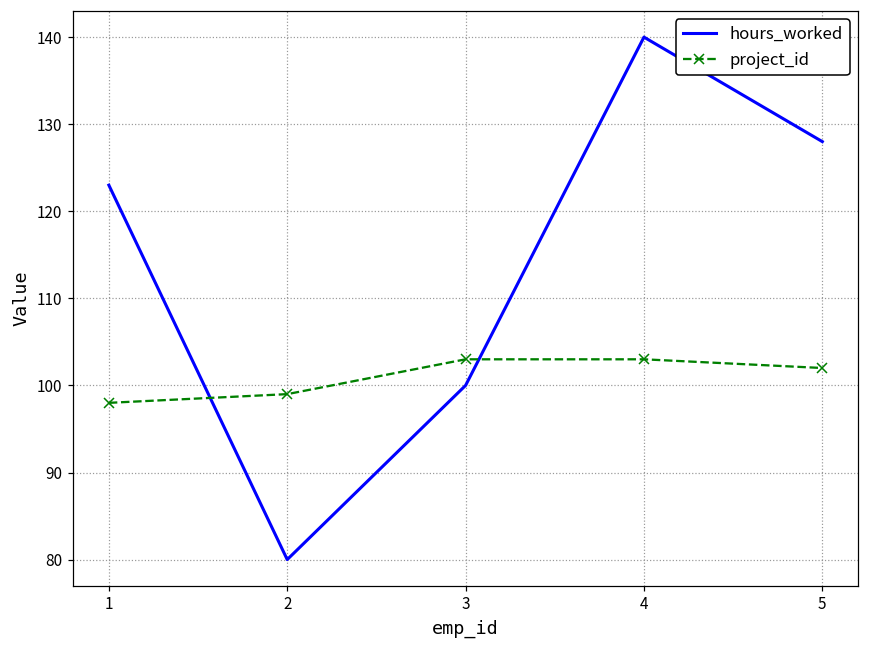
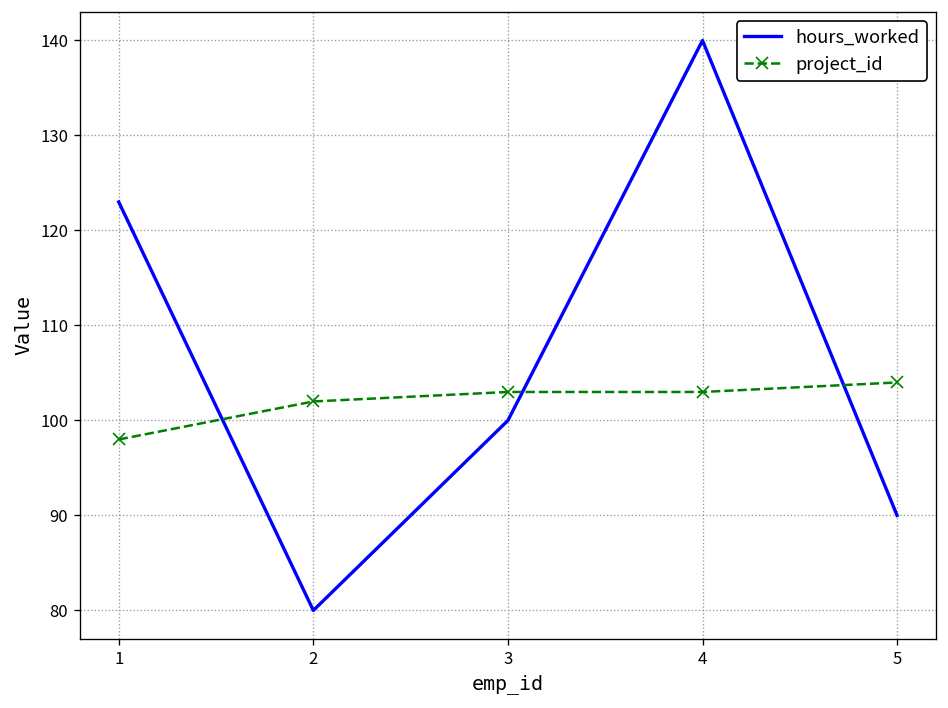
  {
    "hours_worked": {
      "1": 123,
      "2": 80,
      "3": 100,
      "4": 140,
-     "5": 128
+     "5": 90
    },
    "project_id": {
      "1": 98,
-     "2": 99,
+     "2": 102,
      "3": 103,
      "4": 103,
-     "5": 102
+     "5": 104
    }
  }
